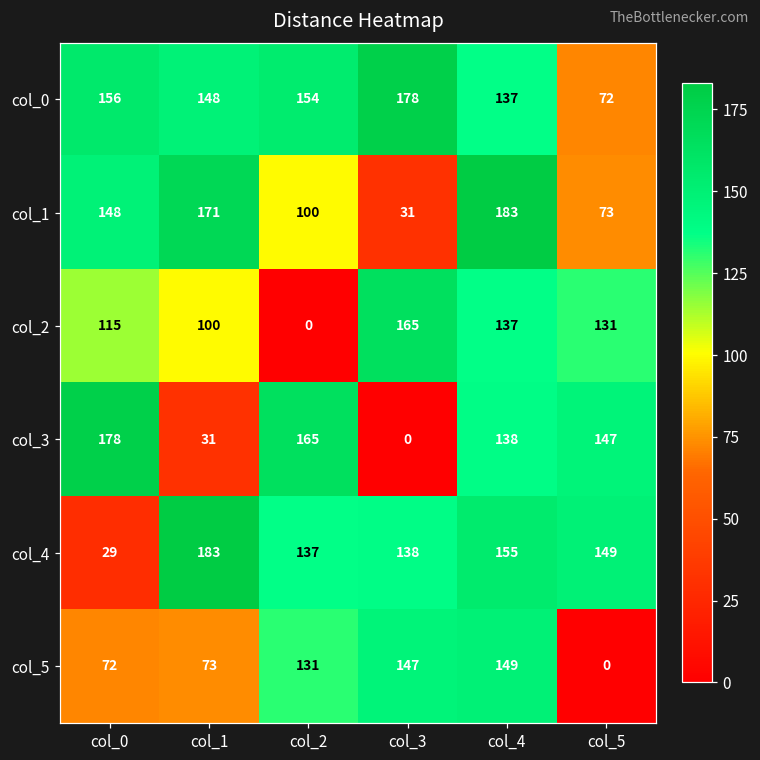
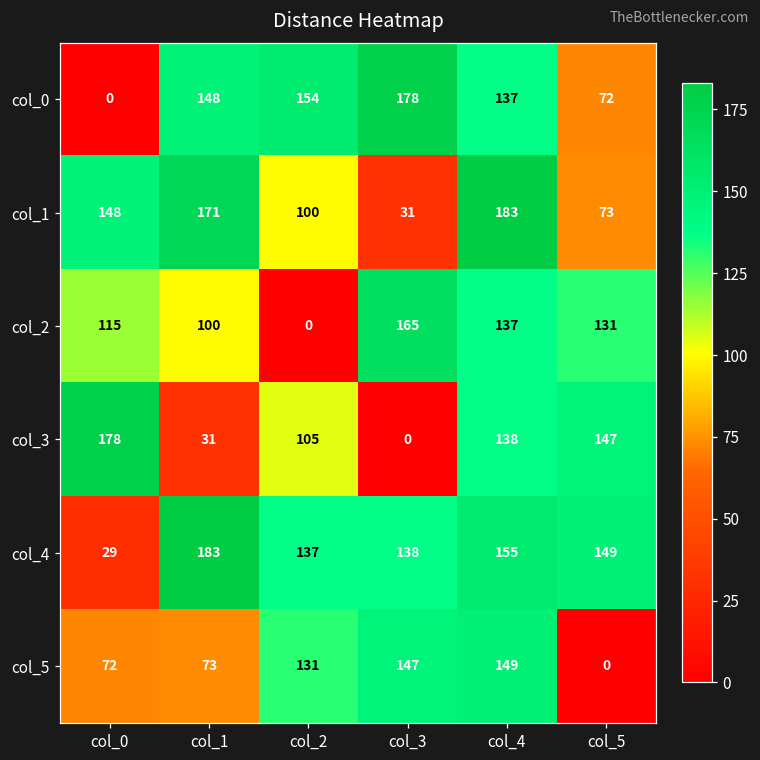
  {
    "col_0": {
-     "col_0": 156,
+     "col_0": 0,
      "col_1": 148,
      "col_2": 154,
      "col_3": 178,
      "col_4": 137,
      "col_5": 72
    },
    "col_1": {
      "col_0": 148,
      "col_1": 171,
      "col_2": 100,
      "col_3": 31,
      "col_4": 183,
      "col_5": 73
    },
    "col_2": {
      "col_0": 115,
      "col_1": 100,
      "col_2": 0,
      "col_3": 165,
      "col_4": 137,
      "col_5": 131
    },
    "col_3": {
      "col_0": 178,
      "col_1": 31,
-     "col_2": 165,
+     "col_2": 105,
      "col_3": 0,
      "col_4": 138,
      "col_5": 147
    },
    "col_4": {
      "col_0": 29,
      "col_1": 183,
      "col_2": 137,
      "col_3": 138,
      "col_4": 155,
      "col_5": 149
    },
    "col_5": {
      "col_0": 72,
      "col_1": 73,
      "col_2": 131,
      "col_3": 147,
      "col_4": 149,
      "col_5": 0
    }
  }
